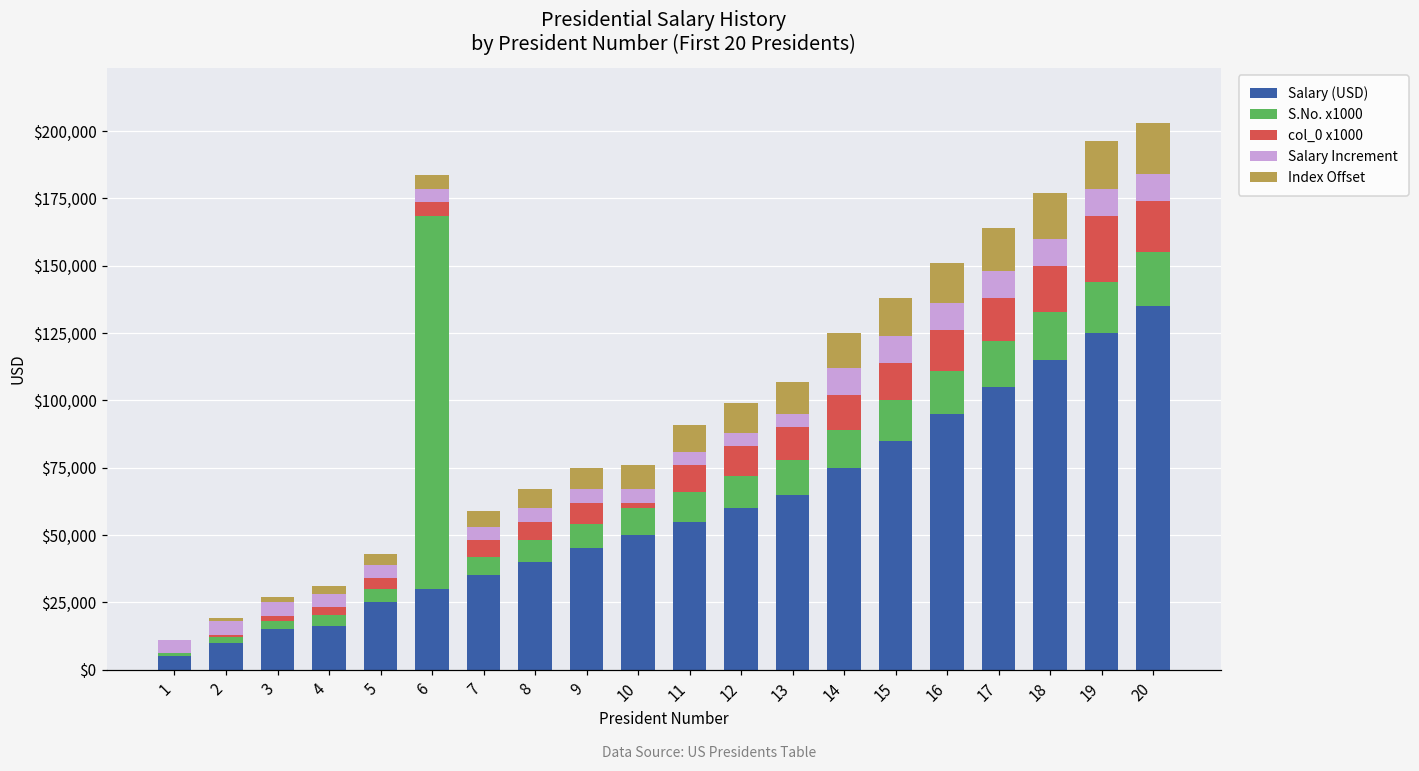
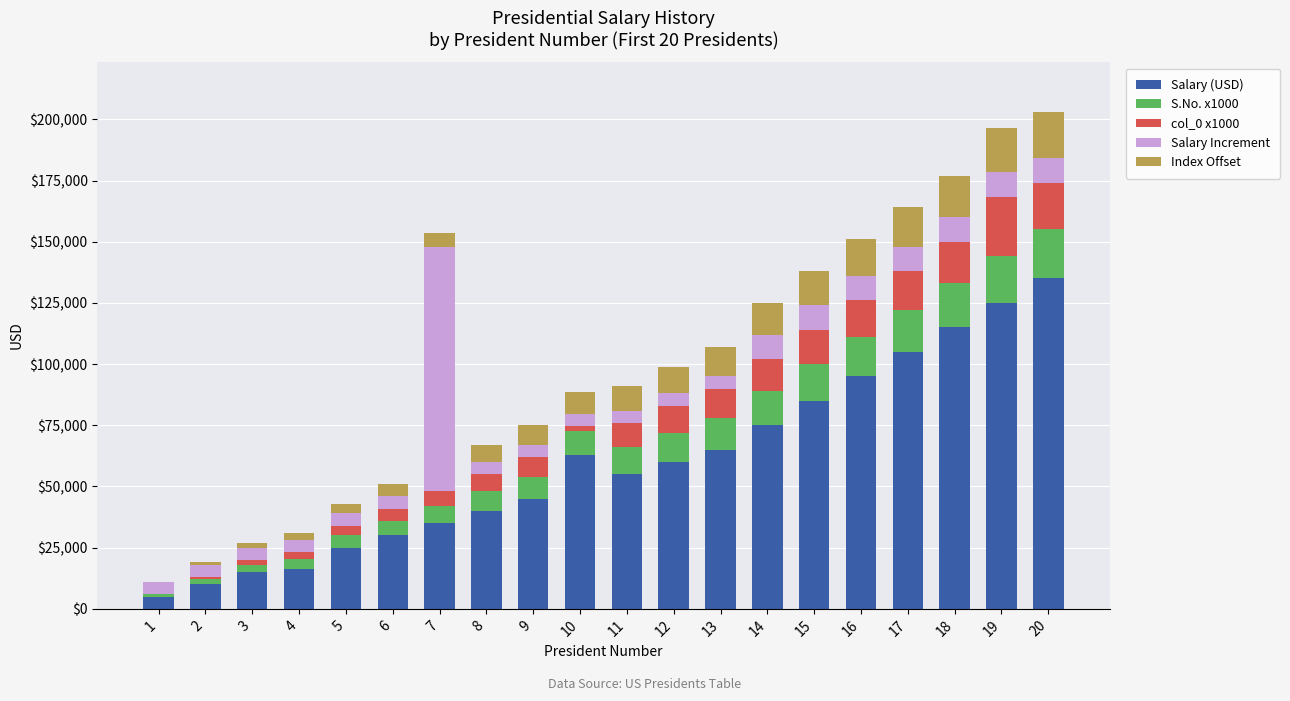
  {
    "Salary (USD)": {
      "1": "$5,000",
      "2": "$10,000",
      "3": "$15,000",
      "4": "$16,000",
      "5": "$25,000",
      "6": "$30,000",
      "7": "$35,000",
      "8": "$40,000",
      "9": "$45,000",
-     "10": "$50,000",
+     "10": "$63,000",
      "11": "$55,000",
      "12": "$60,000",
      "13": "$65,000",
      "14": "$75,000",
      "15": "$85,000",
      "16": "$95,000",
      "17": "$105,000",
      "18": "$115,000",
      "19": "$125,000",
      "20": "$135,000"
    },
    "S.No. x1000": {
      "2": "$2,000",
      "3": "$3,000",
      "4": "$4,000",
      "5": "$5,000",
-     "6": "$139,000",
+     "6": "$6,000",
      "7": "$7,000",
      "8": "$8,000",
      "9": "$9,000",
      "10": "$10,000",
      "11": "$11,000",
      "12": "$12,000",
      "13": "$13,000",
      "14": "$14,000",
      "15": "$15,000",
      "16": "$16,000",
      "17": "$17,000",
      "18": "$18,000",
      "19": "$19,000",
      "20": "$20,000"
    },
    "col_0 x1000": {
      "1": "$0",
      "3": "$2,000",
      "4": "$3,000",
      "5": "$4,000",
      "6": "$5,000",
      "7": "$6,000",
      "8": "$7,000",
      "9": "$8,000",
      "10": "$2,000",
      "11": "$10,000",
      "12": "$11,000",
      "13": "$12,000",
      "14": "$13,000",
      "15": "$14,000",
      "16": "$15,000",
      "17": "$16,000",
      "18": "$17,000",
      "19": "$24,000",
      "20": "$19,000"
    },
    "Salary Increment": {
      "1": "$5,000",
      "2": "$5,000",
      "3": "$5,000",
      "4": "$5,000",
      "5": "$5,000",
      "6": "$5,000",
-     "7": "$5,000",
+     "7": "$100,000",
      "8": "$5,000",
      "9": "$5,000",
      "10": "$5,000",
      "11": "$5,000",
      "12": "$5,000",
      "13": "$5,000",
      "14": "$10,000",
      "15": "$10,000",
      "16": "$10,000",
      "17": "$10,000",
      "18": "$10,000",
      "19": "$10,000",
      "20": "$10,000"
    },
    "Index Offset": {
      "1": "$0",
      "3": "$2,000",
      "4": "$3,000",
      "5": "$4,000",
      "6": "$5,000",
      "7": "$6,000",
      "8": "$7,000",
      "9": "$8,000",
      "10": "$9,000",
      "11": "$10,000",
      "12": "$11,000",
      "13": "$12,000",
      "14": "$13,000",
      "15": "$14,000",
      "16": "$15,000",
      "17": "$16,000",
      "18": "$17,000",
      "19": "$18,000",
      "20": "$19,000"
    }
  }
